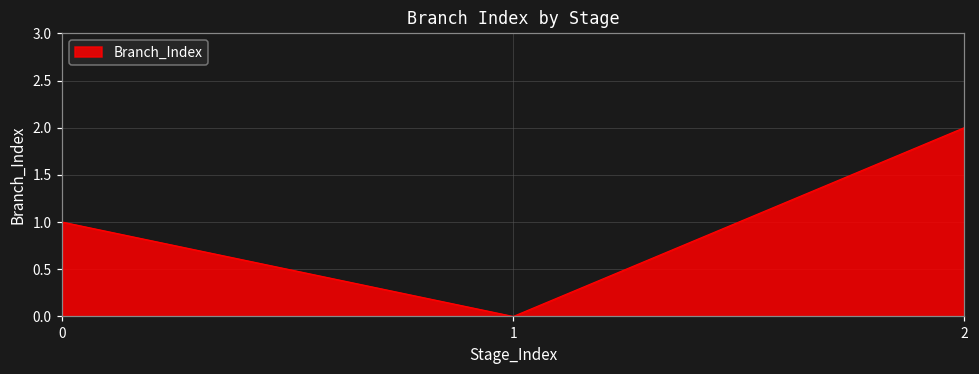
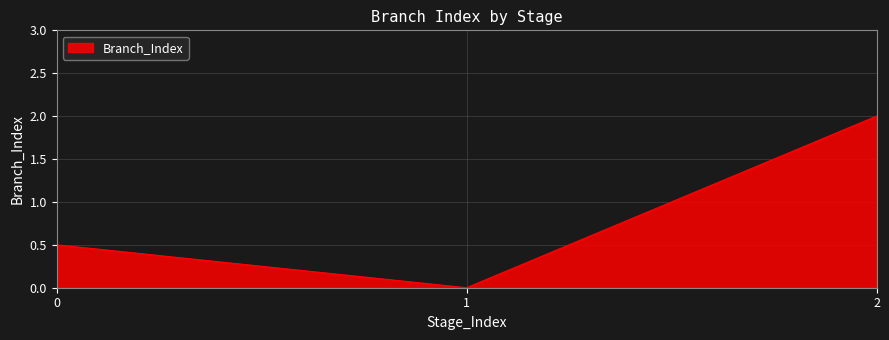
  {
-   "0": 1.0,
+   "0": 0.5,
    "1": 0.0,
    "2": 2.0
  }
